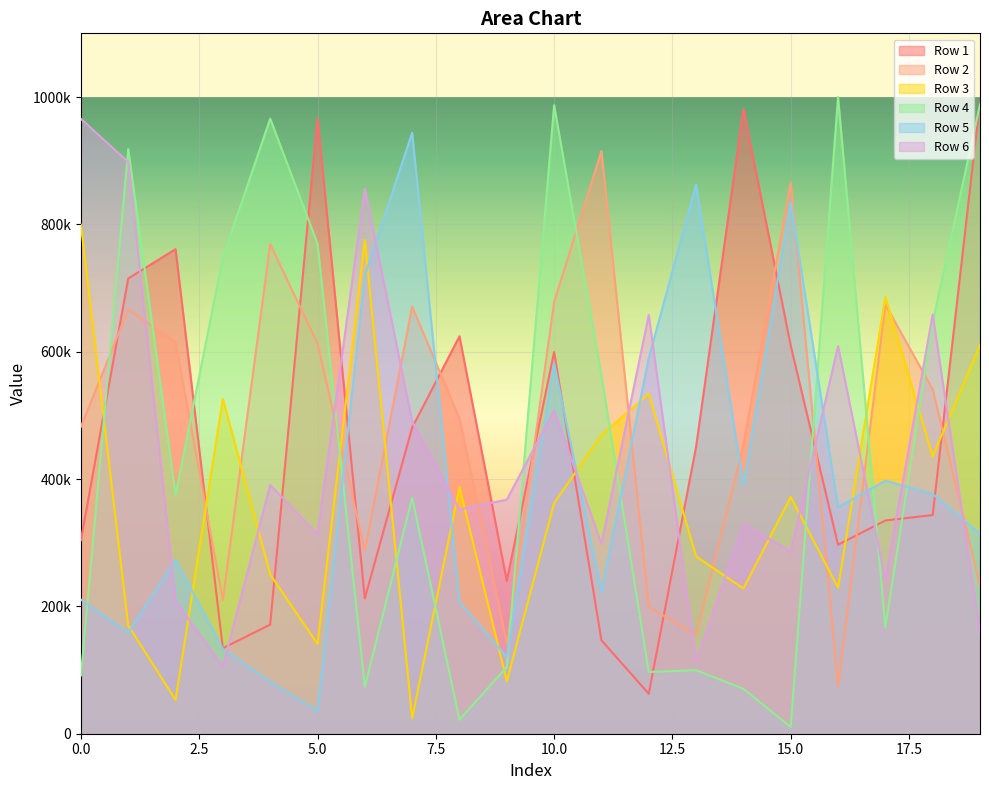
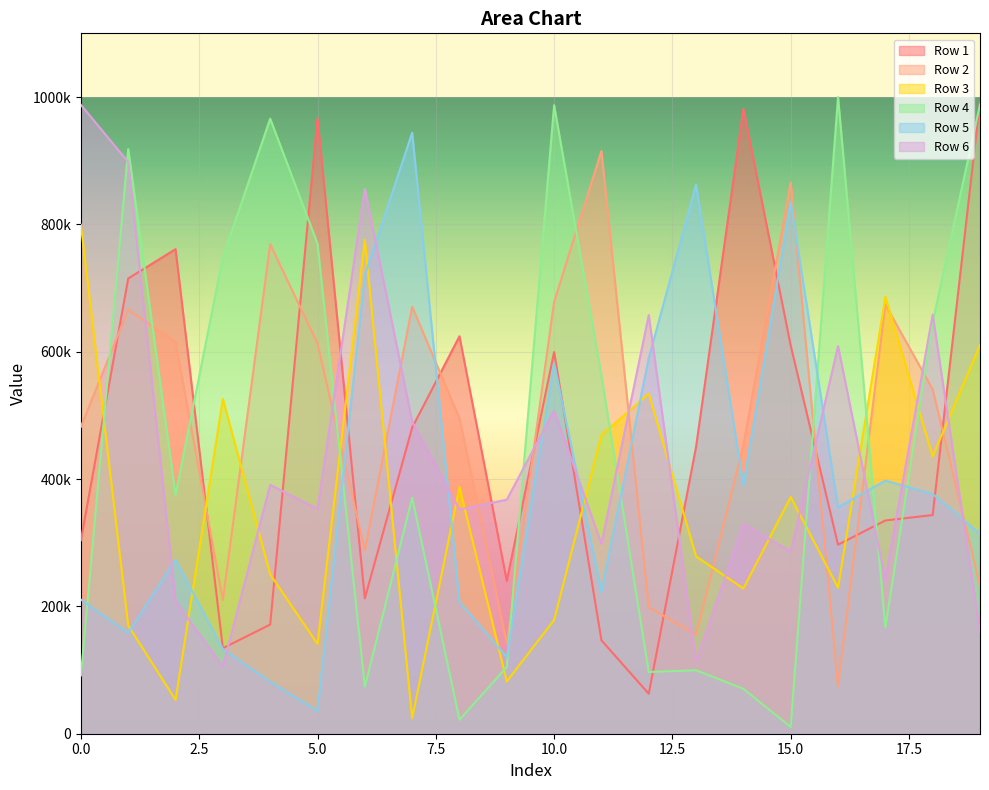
  {
    "Row 3": {
      "0.0": 800000,
      "5.0": 140000,
-     "10.0": 360000,
+     "10.0": 180000,
      "15.0": 370000
    },
    "Row 4": {
      "0.0": 90000,
      "5.0": 770000,
      "10.0": 990000,
      "15.0": 10000
    },
    "Row 5": {
      "0.0": 210000,
      "5.0": 40000,
      "10.0": 580000,
      "15.0": 840000
    },
    "Row 6": {
-     "0.0": 970000,
-     "5.0": 310000,
+     "0.0": 990000,
+     "5.0": 350000,
      "10.0": 510000,
      "15.0": 290000
    }
  }
